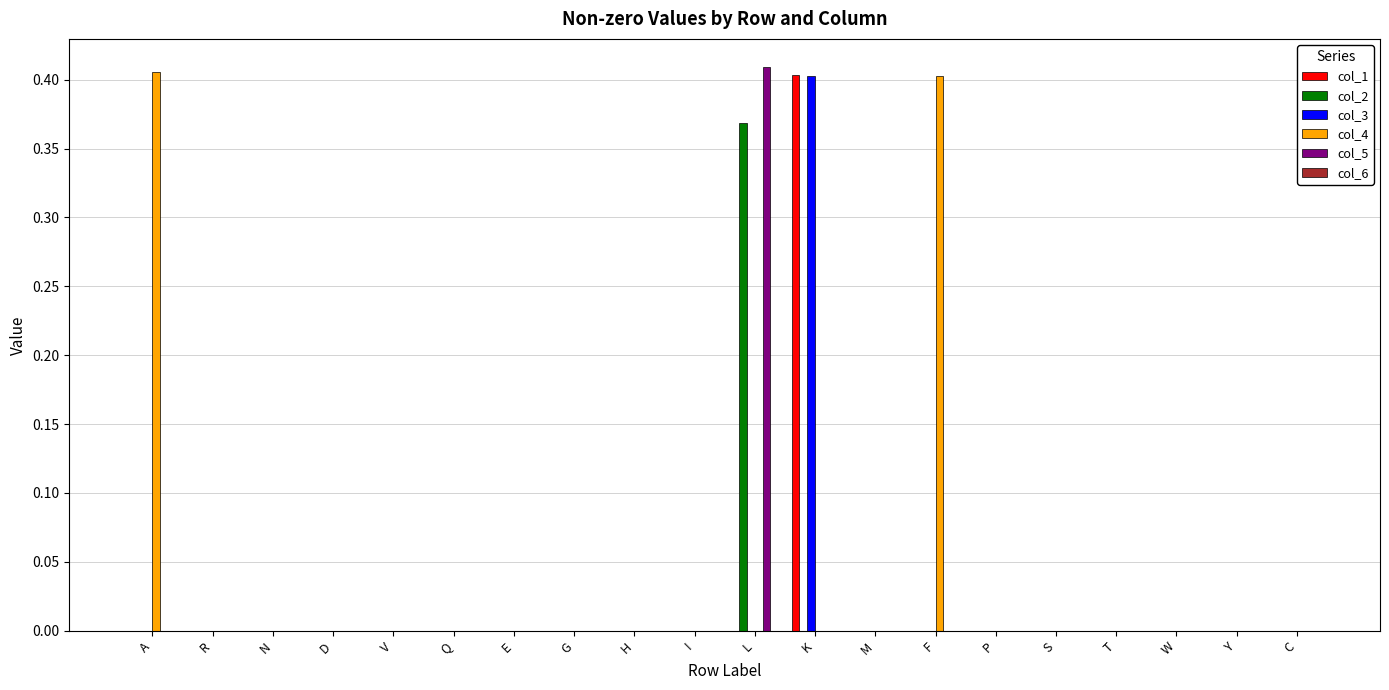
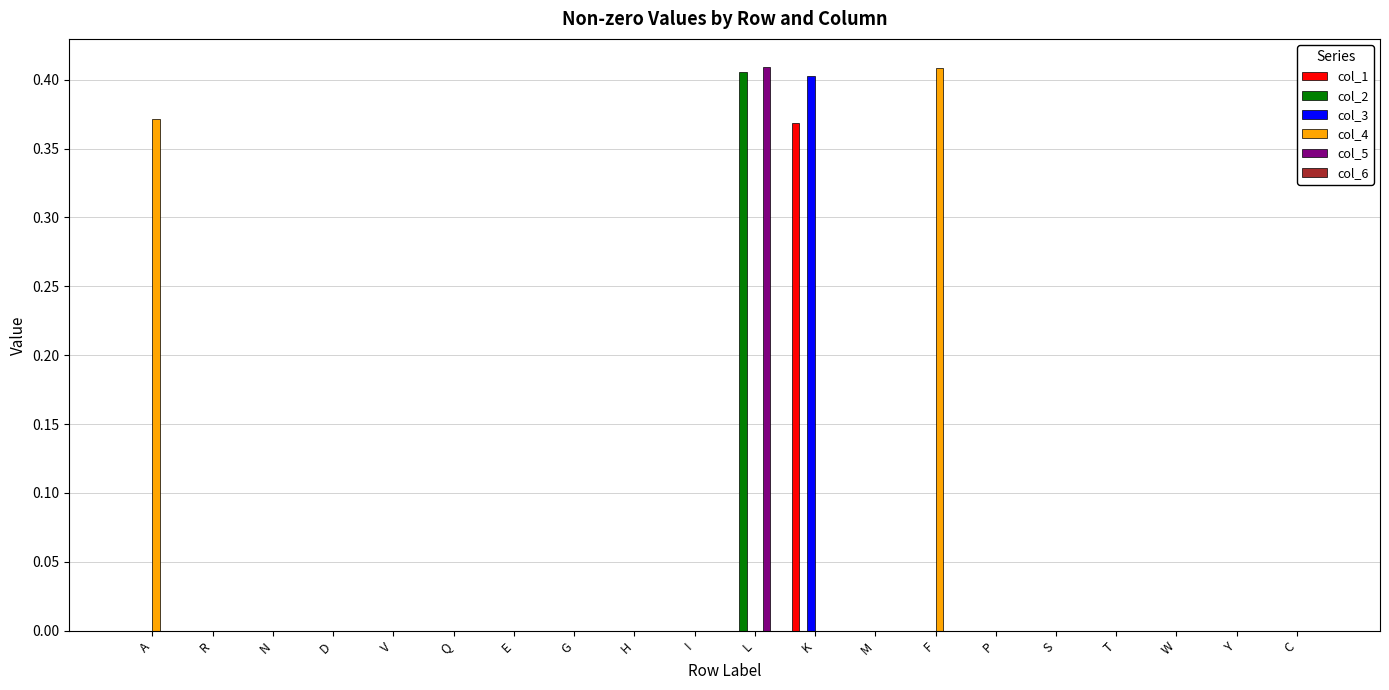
  {
    "col_1": {
      "A": 0.000,
      "R": 0.000,
      "N": 0.000,
      "D": 0.000,
      "V": 0.000,
      "Q": 0.000,
      "E": 0.000,
      "G": 0.000,
      "H": 0.000,
      "I": 0.000,
      "L": 0.000,
-     "K": 0.403,
+     "K": 0.369,
      "M": 0.000,
      "F": 0.000,
      "P": 0.000,
      "S": 0.000,
      "T": 0.000,
      "W": 0.000,
      "Y": 0.000,
      "C": 0.000
    },
    "col_2": {
      "A": 0.000,
      "R": 0.000,
      "N": 0.000,
      "D": 0.000,
      "V": 0.000,
      "Q": 0.000,
      "E": 0.000,
      "G": 0.000,
      "H": 0.000,
      "I": 0.000,
-     "L": 0.369,
+     "L": 0.406,
      "K": 0.000,
      "M": 0.000,
      "F": 0.000,
      "P": 0.000,
      "S": 0.000,
      "T": 0.000,
      "W": 0.000,
      "Y": 0.000,
      "C": 0.000
    },
    "col_3": {
      "A": 0.000,
      "R": 0.000,
      "N": 0.000,
      "D": 0.000,
      "V": 0.000,
      "Q": 0.000,
      "E": 0.000,
      "G": 0.000,
      "H": 0.000,
      "I": 0.000,
      "L": 0.000,
      "K": 0.403,
      "M": 0.000,
      "F": 0.000,
      "P": 0.000,
      "S": 0.000,
      "T": 0.000,
      "W": 0.000,
      "Y": 0.000,
      "C": 0.000
    },
    "col_4": {
-     "A": 0.406,
+     "A": 0.371,
      "R": 0.000,
      "N": 0.000,
      "D": 0.000,
      "V": 0.000,
      "Q": 0.000,
      "E": 0.000,
      "G": 0.000,
      "H": 0.000,
      "I": 0.000,
      "L": 0.000,
      "K": 0.000,
      "M": 0.000,
-     "F": 0.402,
+     "F": 0.408,
      "P": 0.000,
      "S": 0.000,
      "T": 0.000,
      "W": 0.000,
      "Y": 0.000,
      "C": 0.000
    },
    "col_5": {
      "A": 0.000,
      "R": 0.000,
      "N": 0.000,
      "D": 0.000,
      "V": 0.000,
      "Q": 0.000,
      "E": 0.000,
      "G": 0.000,
      "H": 0.000,
      "I": 0.000,
      "L": 0.409,
      "K": 0.000,
      "M": 0.000,
      "F": 0.000,
      "P": 0.000,
      "S": 0.000,
      "T": 0.000,
      "W": 0.000,
      "Y": 0.000,
      "C": 0.000
    },
    "col_6": {
      "A": 0.000,
      "R": 0.000,
      "N": 0.000,
      "D": 0.000,
      "V": 0.000,
      "Q": 0.000,
      "E": 0.000,
      "G": 0.000,
      "H": 0.000,
      "I": 0.000,
      "L": 0.000,
      "K": 0.000,
      "M": 0.000,
      "F": 0.000,
      "P": 0.000,
      "S": 0.000,
      "T": 0.000,
      "W": 0.000,
      "Y": 0.000,
      "C": 0.000
    }
  }
